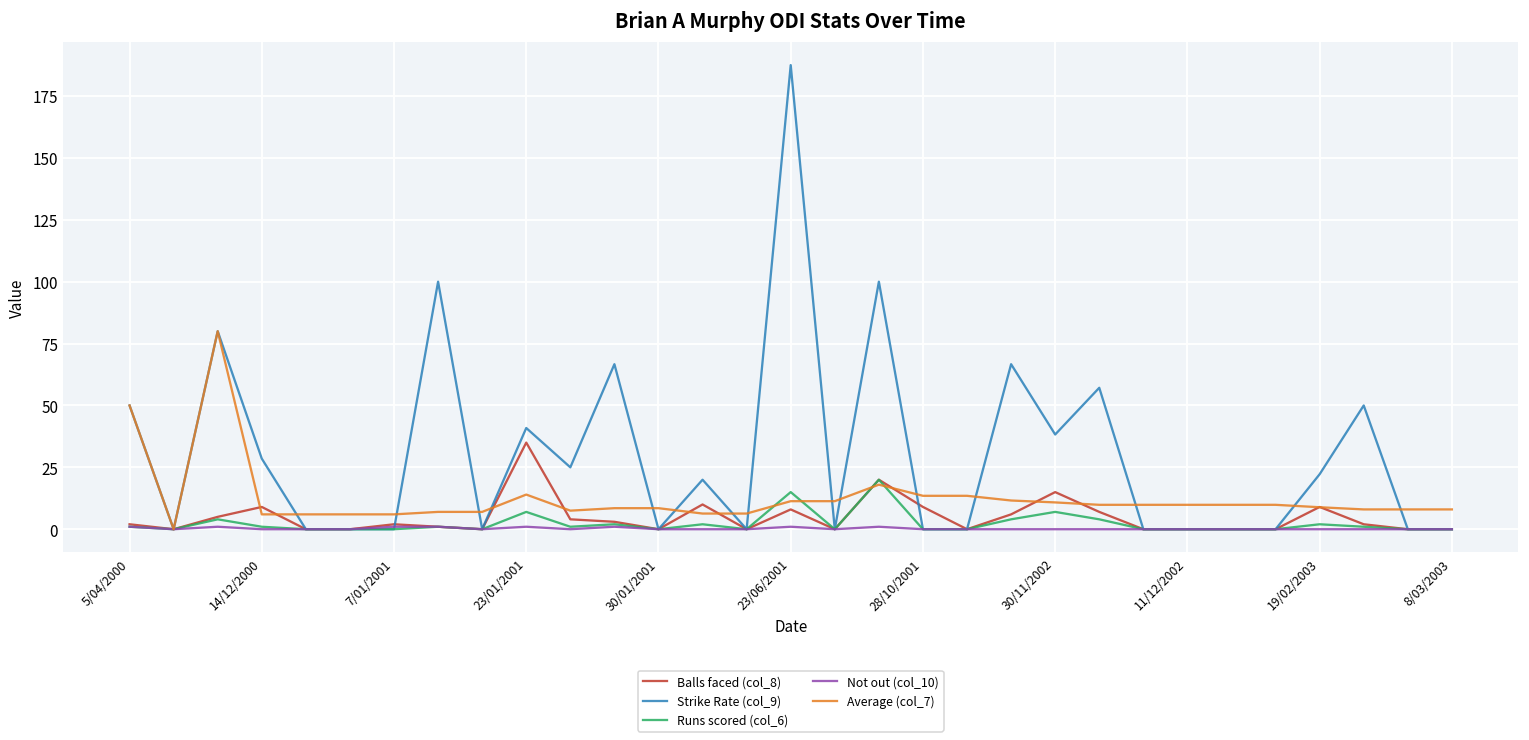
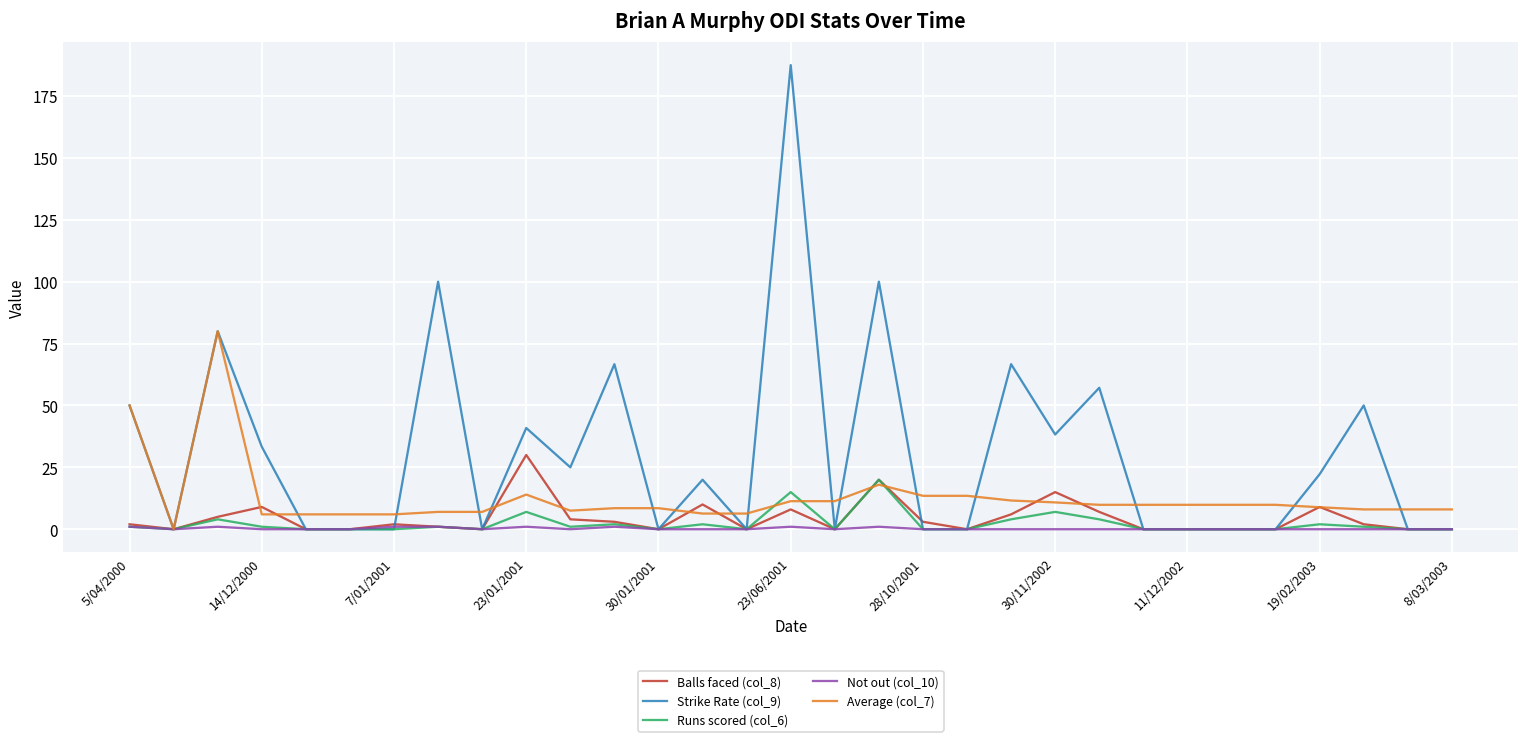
  {
    "Balls faced (col_8)": {
      "14/12/2000": 9,
-     "23/01/2001": 35,
+     "23/01/2001": 30,
      "23/06/2001": 8,
-     "28/10/2001": 9,
+     "28/10/2001": 3,
      "30/11/2002": 15
    },
    "Strike Rate (col_9)": {
-     "14/12/2000": 29,
+     "14/12/2000": 33,
      "23/01/2001": 41,
      "23/06/2001": 188,
      "30/11/2002": 38,
      "19/02/2003": 22
    },
    "Runs scored (col_6)": {
      "23/01/2001": 7,
      "23/06/2001": 15,
      "30/11/2002": 7,
      "19/02/2003": 2
    },
    "Not out (col_10)": {
      "23/01/2001": 1,
      "23/06/2001": 1,
      "30/11/2002": 0,
      "19/02/2003": 0
    },
    "Average (col_7)": {
      "14/12/2000": 6,
      "7/01/2001": 6,
      "23/01/2001": 14,
      "30/01/2001": 9,
      "23/06/2001": 11,
      "28/10/2001": 14,
      "30/11/2002": 11,
      "11/12/2002": 10,
      "8/03/2003": 8
    }
  }
